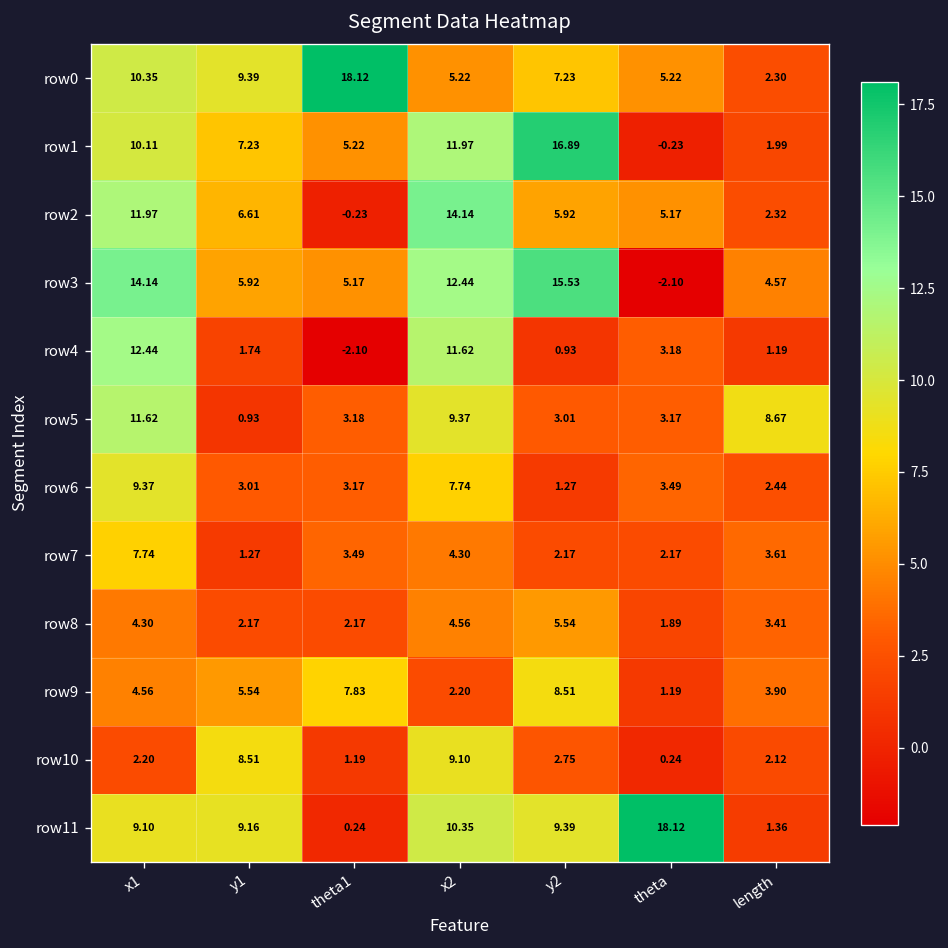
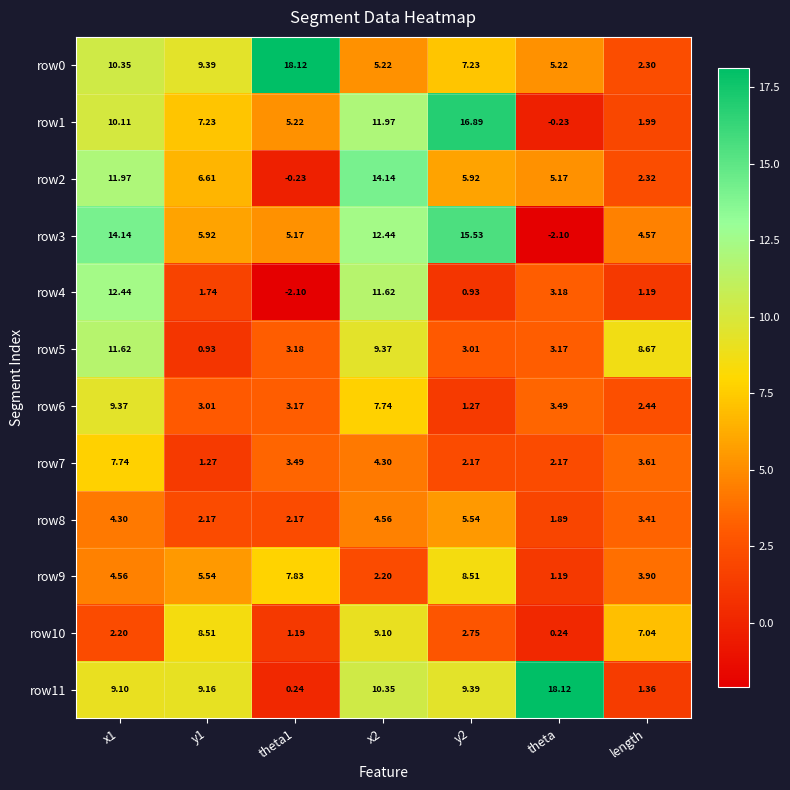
  {
    "row0": {
      "x1": 10.35,
      "y1": 9.39,
      "theta1": 18.12,
      "x2": 5.22,
      "y2": 7.23,
      "theta": 5.22,
      "length": 2.30
    },
    "row1": {
      "x1": 10.11,
      "y1": 7.23,
      "theta1": 5.22,
      "x2": 11.97,
      "y2": 16.89,
      "theta": -0.23,
      "length": 1.99
    },
    "row2": {
      "x1": 11.97,
      "y1": 6.61,
      "theta1": -0.23,
      "x2": 14.14,
      "y2": 5.92,
      "theta": 5.17,
      "length": 2.32
    },
    "row3": {
      "x1": 14.14,
      "y1": 5.92,
      "theta1": 5.17,
      "x2": 12.44,
      "y2": 15.53,
      "theta": -2.10,
      "length": 4.57
    },
    "row4": {
      "x1": 12.44,
      "y1": 1.74,
      "theta1": -2.10,
      "x2": 11.62,
      "y2": 0.93,
      "theta": 3.18,
      "length": 1.19
    },
    "row5": {
      "x1": 11.62,
      "y1": 0.93,
      "theta1": 3.18,
      "x2": 9.37,
      "y2": 3.01,
      "theta": 3.17,
      "length": 8.67
    },
    "row6": {
      "x1": 9.37,
      "y1": 3.01,
      "theta1": 3.17,
      "x2": 7.74,
      "y2": 1.27,
      "theta": 3.49,
      "length": 2.44
    },
    "row7": {
      "x1": 7.74,
      "y1": 1.27,
      "theta1": 3.49,
      "x2": 4.30,
      "y2": 2.17,
      "theta": 2.17,
      "length": 3.61
    },
    "row8": {
      "x1": 4.30,
      "y1": 2.17,
      "theta1": 2.17,
      "x2": 4.56,
      "y2": 5.54,
      "theta": 1.89,
      "length": 3.41
    },
    "row9": {
      "x1": 4.56,
      "y1": 5.54,
      "theta1": 7.83,
      "x2": 2.20,
      "y2": 8.51,
      "theta": 1.19,
      "length": 3.90
    },
    "row10": {
      "x1": 2.20,
      "y1": 8.51,
      "theta1": 1.19,
      "x2": 9.10,
      "y2": 2.75,
      "theta": 0.24,
-     "length": 2.12
+     "length": 7.04
    },
    "row11": {
      "x1": 9.10,
      "y1": 9.16,
      "theta1": 0.24,
      "x2": 10.35,
      "y2": 9.39,
      "theta": 18.12,
      "length": 1.36
    }
  }
